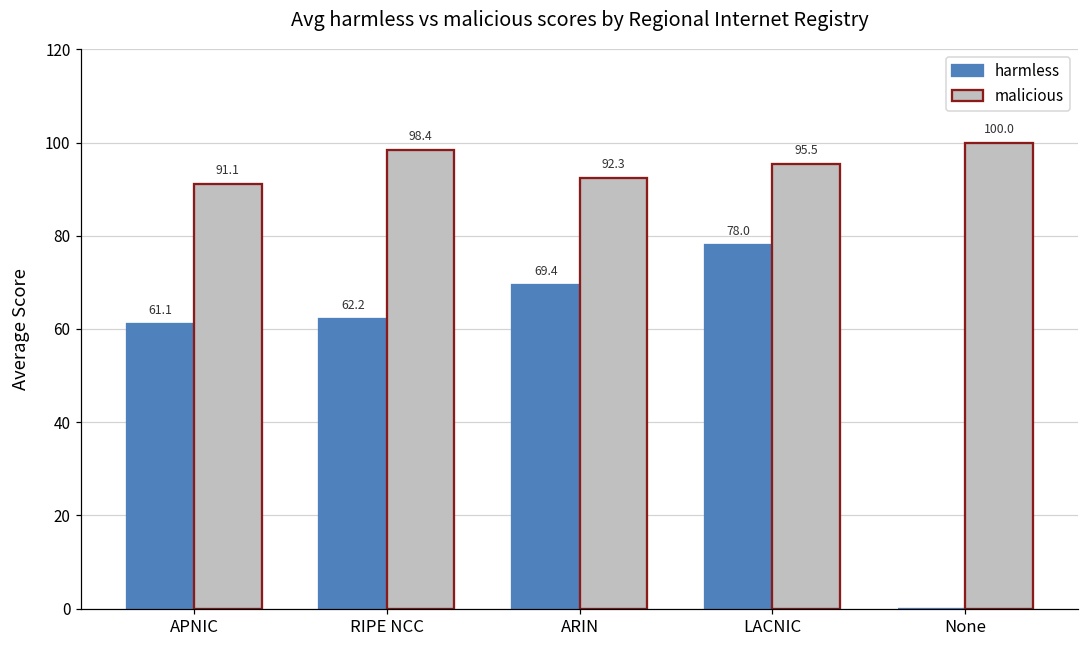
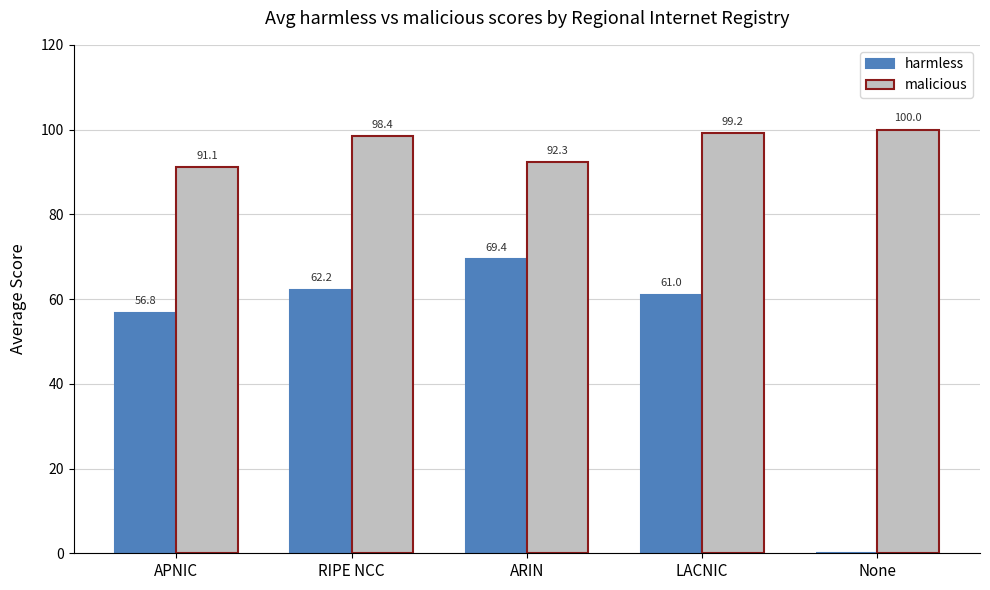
  {
    "harmless": {
-     "APNIC": 61.1,
+     "APNIC": 56.8,
      "RIPE NCC": 62.2,
      "ARIN": 69.4,
-     "LACNIC": 78.0
+     "LACNIC": 61.0
    },
    "malicious": {
      "APNIC": 91.1,
      "RIPE NCC": 98.4,
      "ARIN": 92.3,
-     "LACNIC": 95.5,
+     "LACNIC": 99.2,
      "None": 100.0
    }
  }
